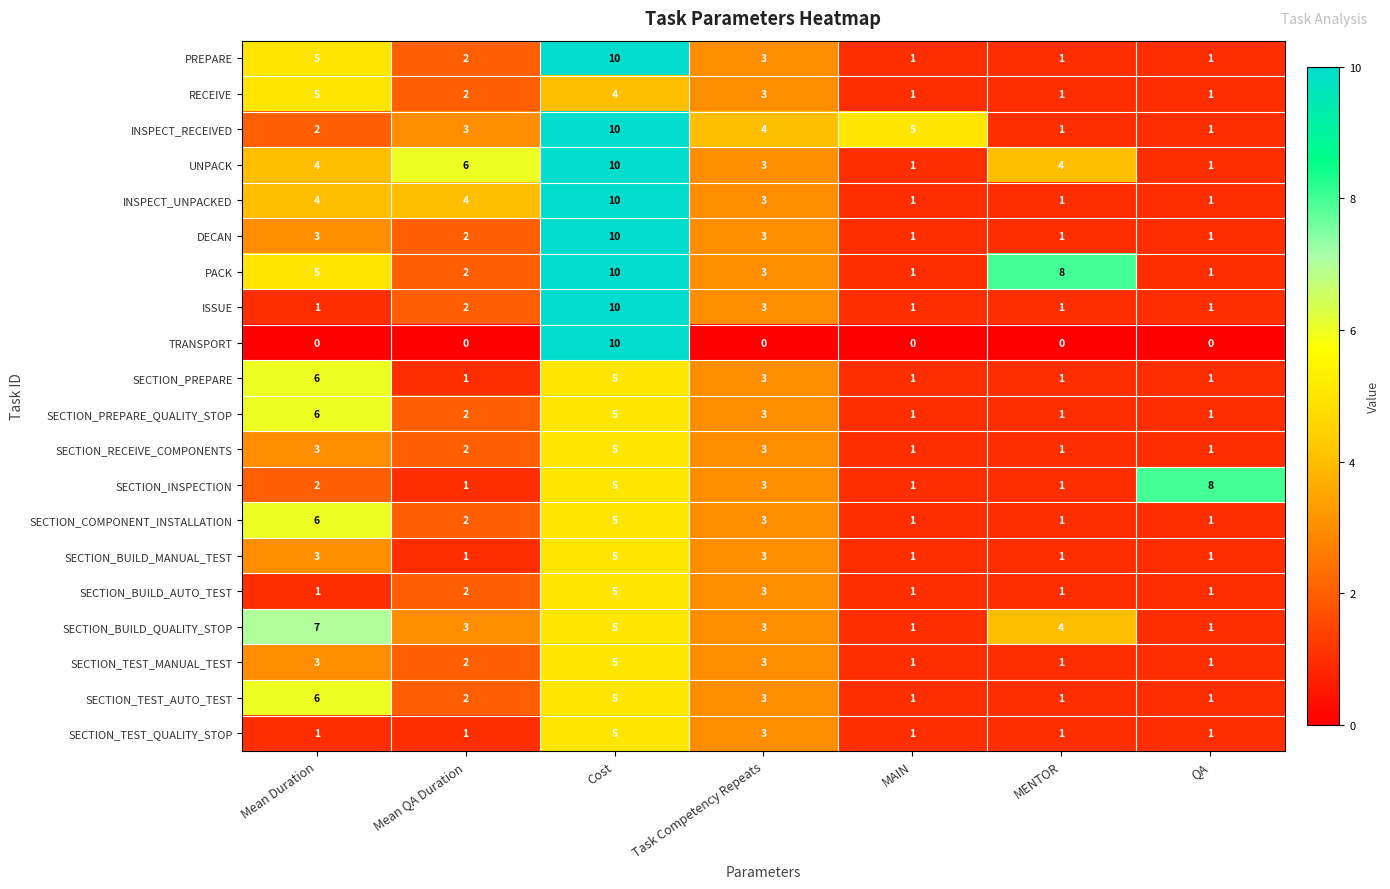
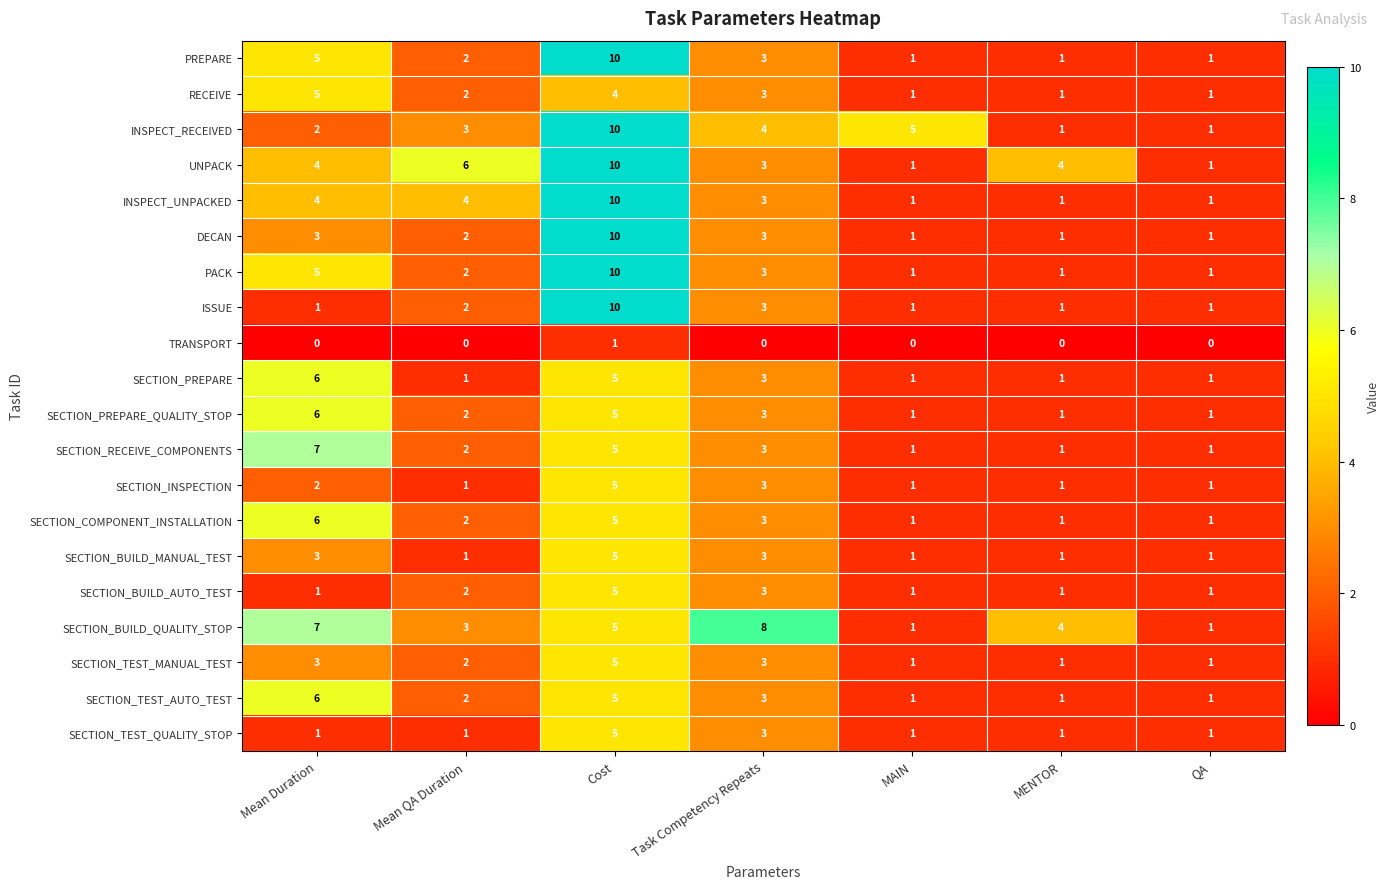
  {
    "PREPARE": {
      "Mean Duration": 5,
      "Mean QA Duration": 2,
      "Cost": 10,
      "Task Competency Repeats": 3,
      "MAIN": 1,
      "MENTOR": 1,
      "QA": 1
    },
    "RECEIVE": {
      "Mean Duration": 5,
      "Mean QA Duration": 2,
      "Cost": 4,
      "Task Competency Repeats": 3,
      "MAIN": 1,
      "MENTOR": 1,
      "QA": 1
    },
    "INSPECT_RECEIVED": {
      "Mean Duration": 2,
      "Mean QA Duration": 3,
      "Cost": 10,
      "Task Competency Repeats": 4,
      "MAIN": 5,
      "MENTOR": 1,
      "QA": 1
    },
    "UNPACK": {
      "Mean Duration": 4,
      "Mean QA Duration": 6,
      "Cost": 10,
      "Task Competency Repeats": 3,
      "MAIN": 1,
      "MENTOR": 4,
      "QA": 1
    },
    "INSPECT_UNPACKED": {
      "Mean Duration": 4,
      "Mean QA Duration": 4,
      "Cost": 10,
      "Task Competency Repeats": 3,
      "MAIN": 1,
      "MENTOR": 1,
      "QA": 1
    },
    "DECAN": {
      "Mean Duration": 3,
      "Mean QA Duration": 2,
      "Cost": 10,
      "Task Competency Repeats": 3,
      "MAIN": 1,
      "MENTOR": 1,
      "QA": 1
    },
    "PACK": {
      "Mean Duration": 5,
      "Mean QA Duration": 2,
      "Cost": 10,
      "Task Competency Repeats": 3,
      "MAIN": 1,
-     "MENTOR": 8,
+     "MENTOR": 1,
      "QA": 1
    },
    "ISSUE": {
      "Mean Duration": 1,
      "Mean QA Duration": 2,
      "Cost": 10,
      "Task Competency Repeats": 3,
      "MAIN": 1,
      "MENTOR": 1,
      "QA": 1
    },
    "TRANSPORT": {
      "Mean Duration": 0,
      "Mean QA Duration": 0,
-     "Cost": 10,
+     "Cost": 1,
      "Task Competency Repeats": 0,
      "MAIN": 0,
      "MENTOR": 0,
      "QA": 0
    },
    "SECTION_PREPARE": {
      "Mean Duration": 6,
      "Mean QA Duration": 1,
      "Cost": 5,
      "Task Competency Repeats": 3,
      "MAIN": 1,
      "MENTOR": 1,
      "QA": 1
    },
    "SECTION_PREPARE_QUALITY_STOP": {
      "Mean Duration": 6,
      "Mean QA Duration": 2,
      "Cost": 5,
      "Task Competency Repeats": 3,
      "MAIN": 1,
      "MENTOR": 1,
      "QA": 1
    },
    "SECTION_RECEIVE_COMPONENTS": {
-     "Mean Duration": 3,
+     "Mean Duration": 7,
      "Mean QA Duration": 2,
      "Cost": 5,
      "Task Competency Repeats": 3,
      "MAIN": 1,
      "MENTOR": 1,
      "QA": 1
    },
    "SECTION_INSPECTION": {
      "Mean Duration": 2,
      "Mean QA Duration": 1,
      "Cost": 5,
      "Task Competency Repeats": 3,
      "MAIN": 1,
      "MENTOR": 1,
-     "QA": 8
+     "QA": 1
    },
    "SECTION_COMPONENT_INSTALLATION": {
      "Mean Duration": 6,
      "Mean QA Duration": 2,
      "Cost": 5,
      "Task Competency Repeats": 3,
      "MAIN": 1,
      "MENTOR": 1,
      "QA": 1
    },
    "SECTION_BUILD_MANUAL_TEST": {
      "Mean Duration": 3,
      "Mean QA Duration": 1,
      "Cost": 5,
      "Task Competency Repeats": 3,
      "MAIN": 1,
      "MENTOR": 1,
      "QA": 1
    },
    "SECTION_BUILD_AUTO_TEST": {
      "Mean Duration": 1,
      "Mean QA Duration": 2,
      "Cost": 5,
      "Task Competency Repeats": 3,
      "MAIN": 1,
      "MENTOR": 1,
      "QA": 1
    },
    "SECTION_BUILD_QUALITY_STOP": {
      "Mean Duration": 7,
      "Mean QA Duration": 3,
      "Cost": 5,
-     "Task Competency Repeats": 3,
+     "Task Competency Repeats": 8,
      "MAIN": 1,
      "MENTOR": 4,
      "QA": 1
    },
    "SECTION_TEST_MANUAL_TEST": {
      "Mean Duration": 3,
      "Mean QA Duration": 2,
      "Cost": 5,
      "Task Competency Repeats": 3,
      "MAIN": 1,
      "MENTOR": 1,
      "QA": 1
    },
    "SECTION_TEST_AUTO_TEST": {
      "Mean Duration": 6,
      "Mean QA Duration": 2,
      "Cost": 5,
      "Task Competency Repeats": 3,
      "MAIN": 1,
      "MENTOR": 1,
      "QA": 1
    },
    "SECTION_TEST_QUALITY_STOP": {
      "Mean Duration": 1,
      "Mean QA Duration": 1,
      "Cost": 5,
      "Task Competency Repeats": 3,
      "MAIN": 1,
      "MENTOR": 1,
      "QA": 1
    }
  }
